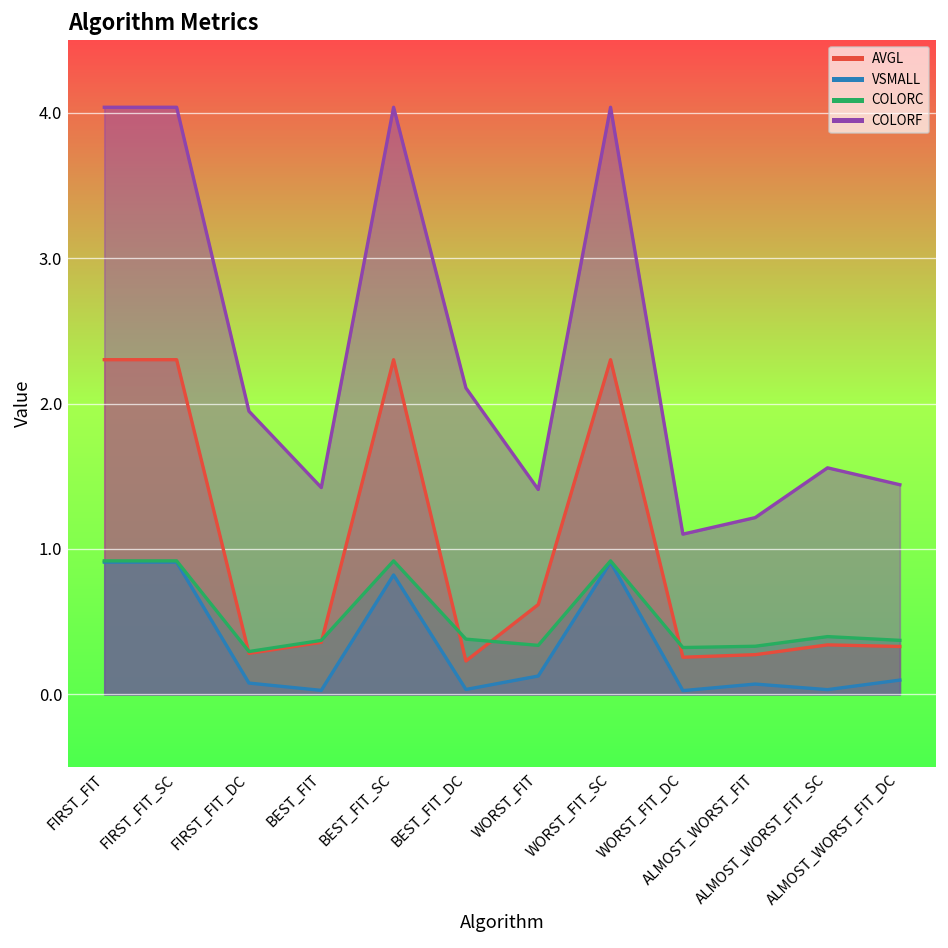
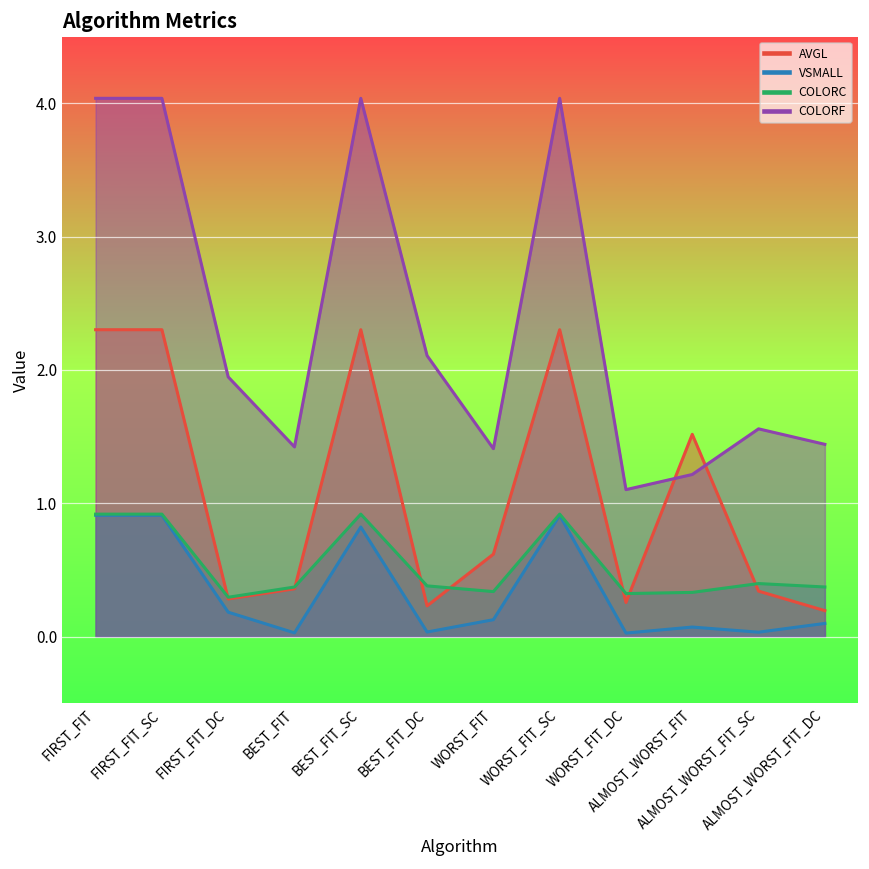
  {
    "AVGL": {
      "FIRST_FIT": 2.30,
      "FIRST_FIT_SC": 2.30,
      "BEST_FIT_SC": 2.30,
      "BEST_FIT_DC": 0.23,
      "WORST_FIT": 0.62,
      "WORST_FIT_SC": 2.30,
      "WORST_FIT_DC": 0.26,
-     "ALMOST_WORST_FIT": 0.27,
+     "ALMOST_WORST_FIT": 1.52,
      "ALMOST_WORST_FIT_SC": 0.34,
-     "ALMOST_WORST_FIT_DC": 0.33
+     "ALMOST_WORST_FIT_DC": 0.19
    },
    "VSMALL": {
-     "FIRST_FIT_DC": 0.08,
+     "FIRST_FIT_DC": 0.18,
      "BEST_FIT": 0.03,
      "BEST_FIT_SC": 0.82,
      "BEST_FIT_DC": 0.03,
      "WORST_FIT": 0.13,
      "WORST_FIT_DC": 0.03,
      "ALMOST_WORST_FIT": 0.07,
      "ALMOST_WORST_FIT_SC": 0.03,
      "ALMOST_WORST_FIT_DC": 0.10
    },
    "COLORC": {
      "BEST_FIT_SC": 0.92,
      "BEST_FIT_DC": 0.38,
      "WORST_FIT": 0.34,
      "WORST_FIT_DC": 0.32,
      "ALMOST_WORST_FIT": 0.33,
      "ALMOST_WORST_FIT_SC": 0.40,
      "ALMOST_WORST_FIT_DC": 0.37
    },
    "COLORF": {
      "FIRST_FIT": 4.04,
      "FIRST_FIT_SC": 4.04,
      "FIRST_FIT_DC": 1.95,
      "BEST_FIT": 1.42,
      "BEST_FIT_SC": 4.04,
      "BEST_FIT_DC": 2.11,
      "WORST_FIT": 1.41,
      "WORST_FIT_SC": 4.04,
      "WORST_FIT_DC": 1.10,
      "ALMOST_WORST_FIT": 1.22,
      "ALMOST_WORST_FIT_SC": 1.56,
      "ALMOST_WORST_FIT_DC": 1.44
    }
  }
